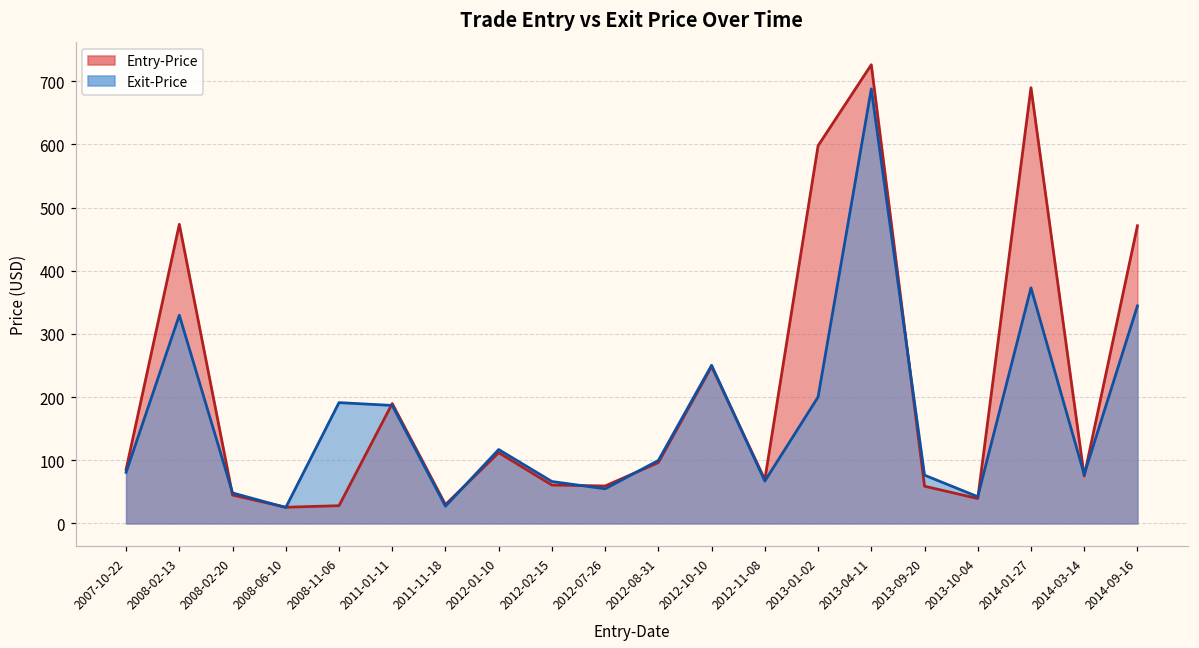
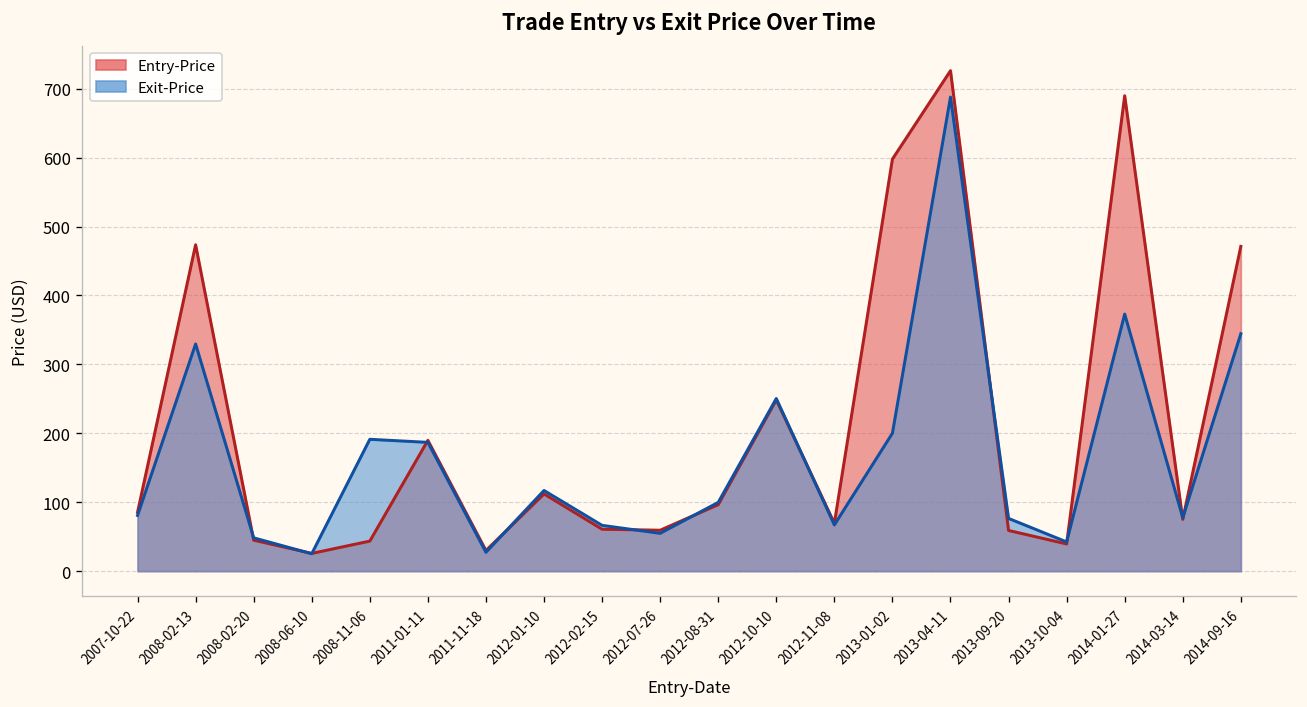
  {
    "Entry-Price": {
      "2007-10-22": 90,
      "2008-02-13": 470,
-     "2008-11-06": 30,
+     "2008-11-06": 40,
      "2012-01-10": 110,
      "2012-02-15": 60,
      "2012-07-26": 60,
      "2013-01-02": 600,
      "2013-04-11": 730,
      "2013-09-20": 60,
      "2014-01-27": 690,
      "2014-09-16": 470
    },
    "Exit-Price": {
      "2007-10-22": 80,
      "2008-02-13": 330,
      "2008-11-06": 190,
      "2012-01-10": 120,
      "2012-02-15": 70,
      "2012-07-26": 50,
      "2013-01-02": 200,
      "2013-04-11": 690,
      "2013-09-20": 80,
      "2014-01-27": 370,
      "2014-09-16": 340
    }
  }
